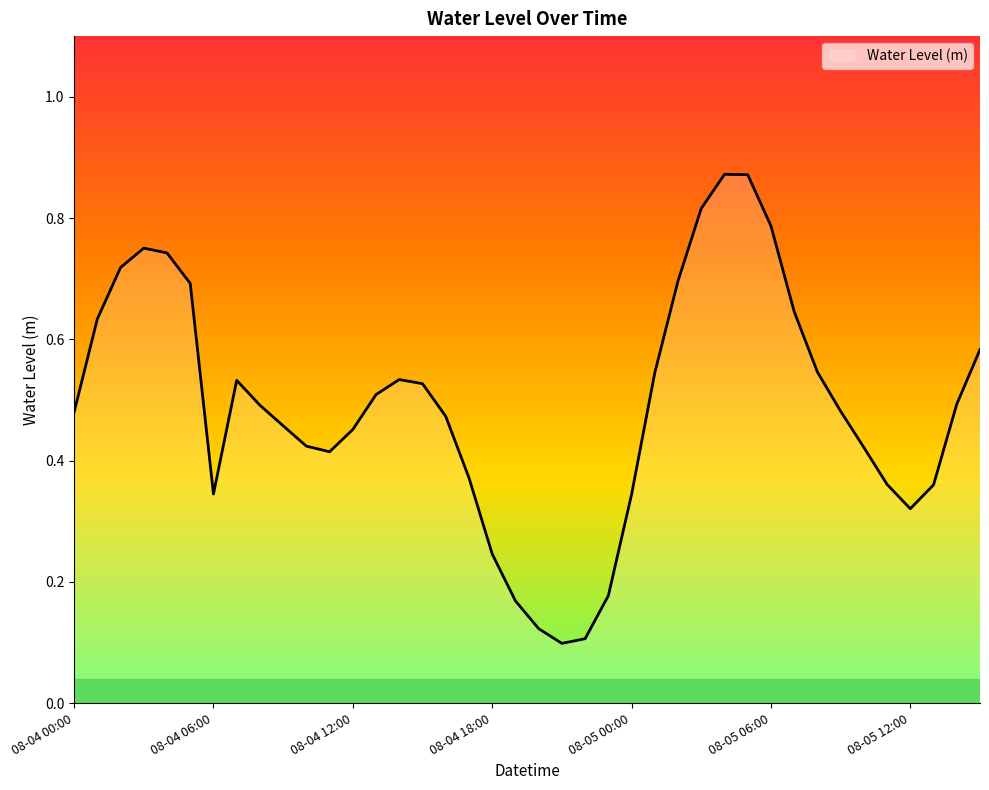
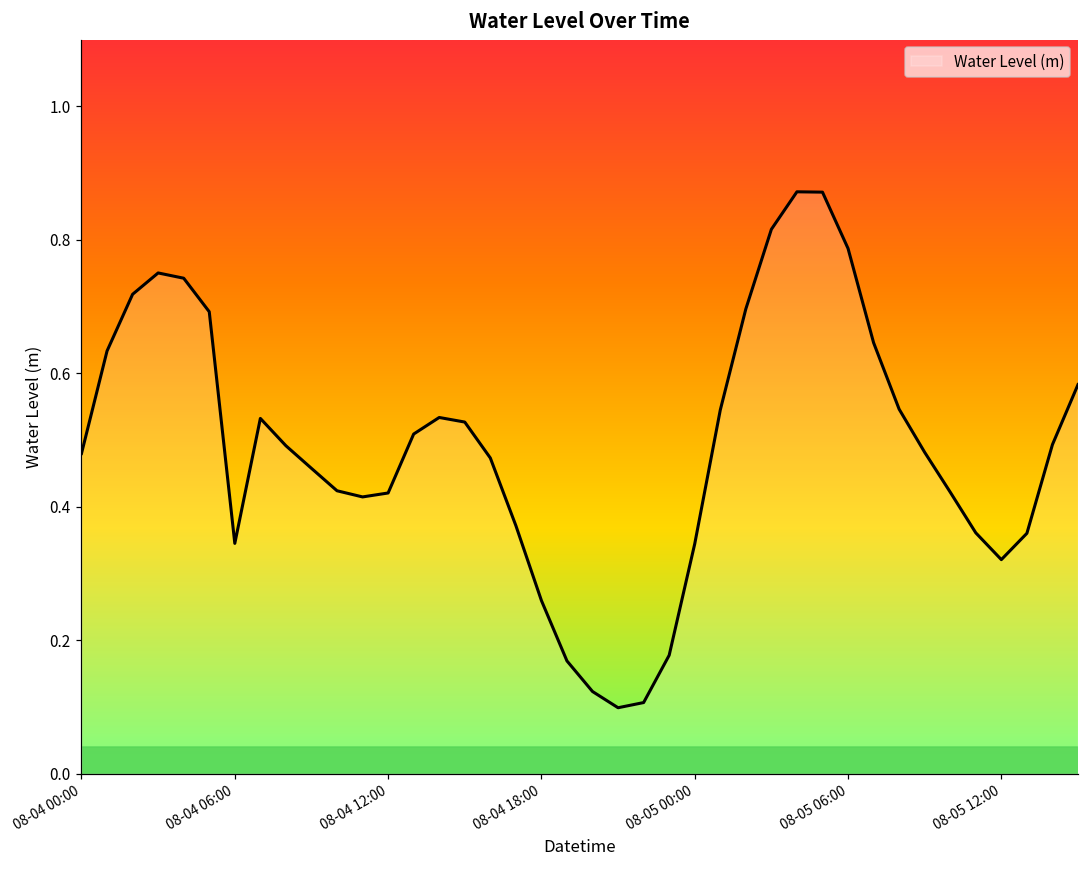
  {
    "08-04 00:00": 0.48,
    "08-04 06:00": 0.35,
-   "08-04 12:00": 0.45,
-   "08-04 18:00": 0.25,
+   "08-04 12:00": 0.42,
+   "08-04 18:00": 0.26,
    "08-05 00:00": 0.34,
    "08-05 06:00": 0.79,
    "08-05 12:00": 0.32
  }
